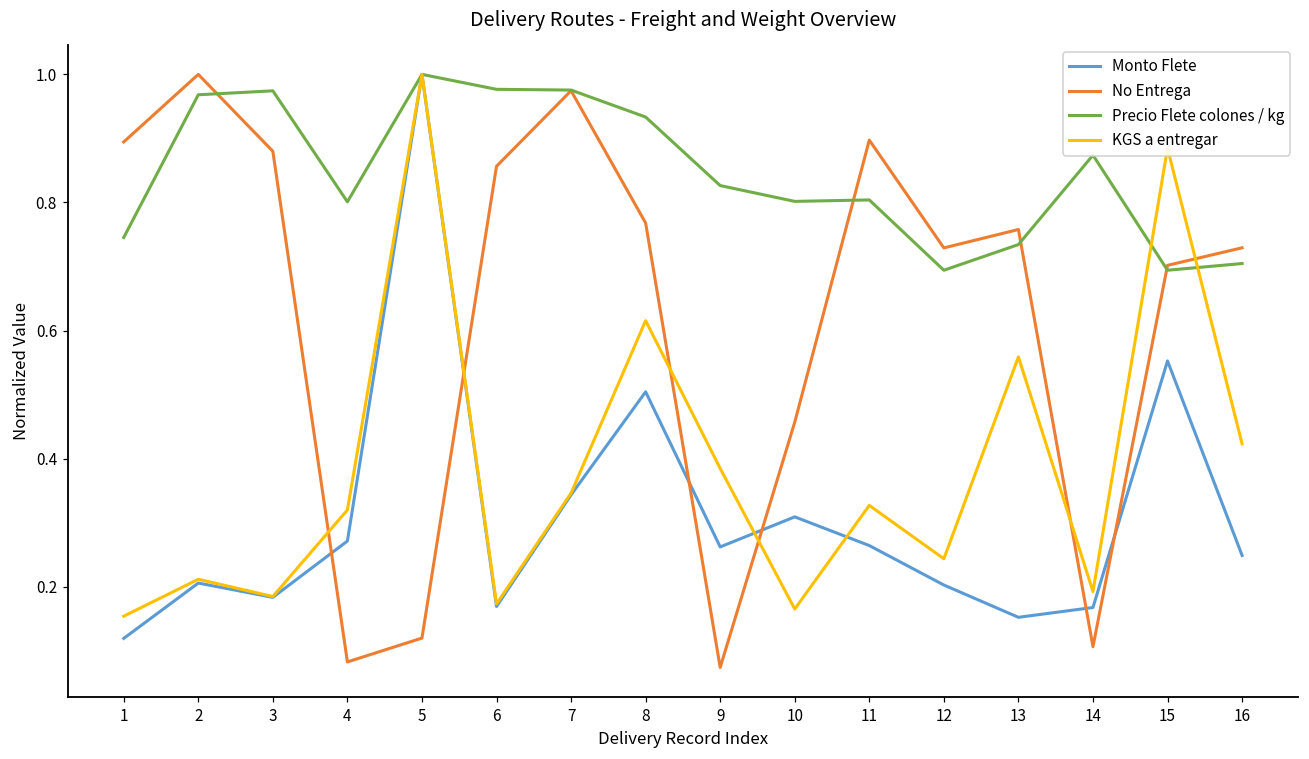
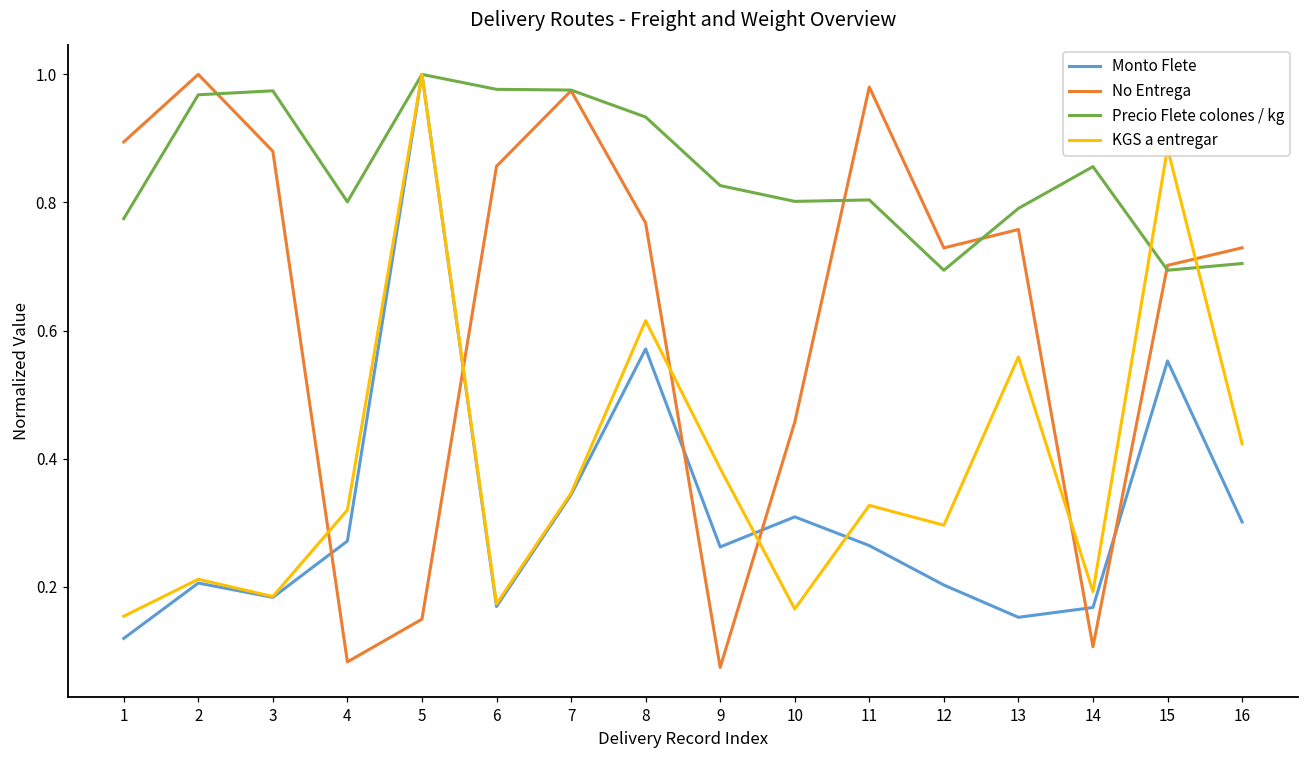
  {
    "Monto Flete": {
      "1": 0.12,
      "2": 0.21,
      "4": 0.27,
-     "8": 0.50,
+     "8": 0.57,
      "9": 0.26,
      "10": 0.31,
      "11": 0.26,
      "12": 0.20,
      "13": 0.15,
      "14": 0.17,
      "15": 0.55,
-     "16": 0.25
+     "16": 0.30
    },
    "No Entrega": {
      "1": 0.89,
      "2": 1.00,
      "3": 0.88,
      "4": 0.08,
-     "5": 0.12,
+     "5": 0.15,
      "6": 0.86,
      "8": 0.77,
      "9": 0.07,
      "10": 0.46,
-     "11": 0.90,
+     "11": 0.98,
      "12": 0.73,
      "13": 0.76,
      "14": 0.11,
      "15": 0.70,
      "16": 0.73
    },
    "Precio Flete colones / kg": {
-     "1": 0.75,
+     "1": 0.77,
      "2": 0.97,
      "3": 0.97,
      "4": 0.80,
      "6": 0.98,
      "8": 0.93,
      "9": 0.83,
      "10": 0.80,
      "11": 0.80,
      "12": 0.69,
-     "13": 0.73,
-     "14": 0.87,
+     "13": 0.79,
+     "14": 0.86,
      "15": 0.69,
      "16": 0.70
    },
    "KGS a entregar": {
      "1": 0.15,
      "2": 0.21,
      "4": 0.32,
      "8": 0.62,
      "9": 0.38,
      "10": 0.17,
      "11": 0.33,
-     "12": 0.24,
+     "12": 0.30,
      "13": 0.56,
      "14": 0.19,
      "16": 0.42
    }
  }
